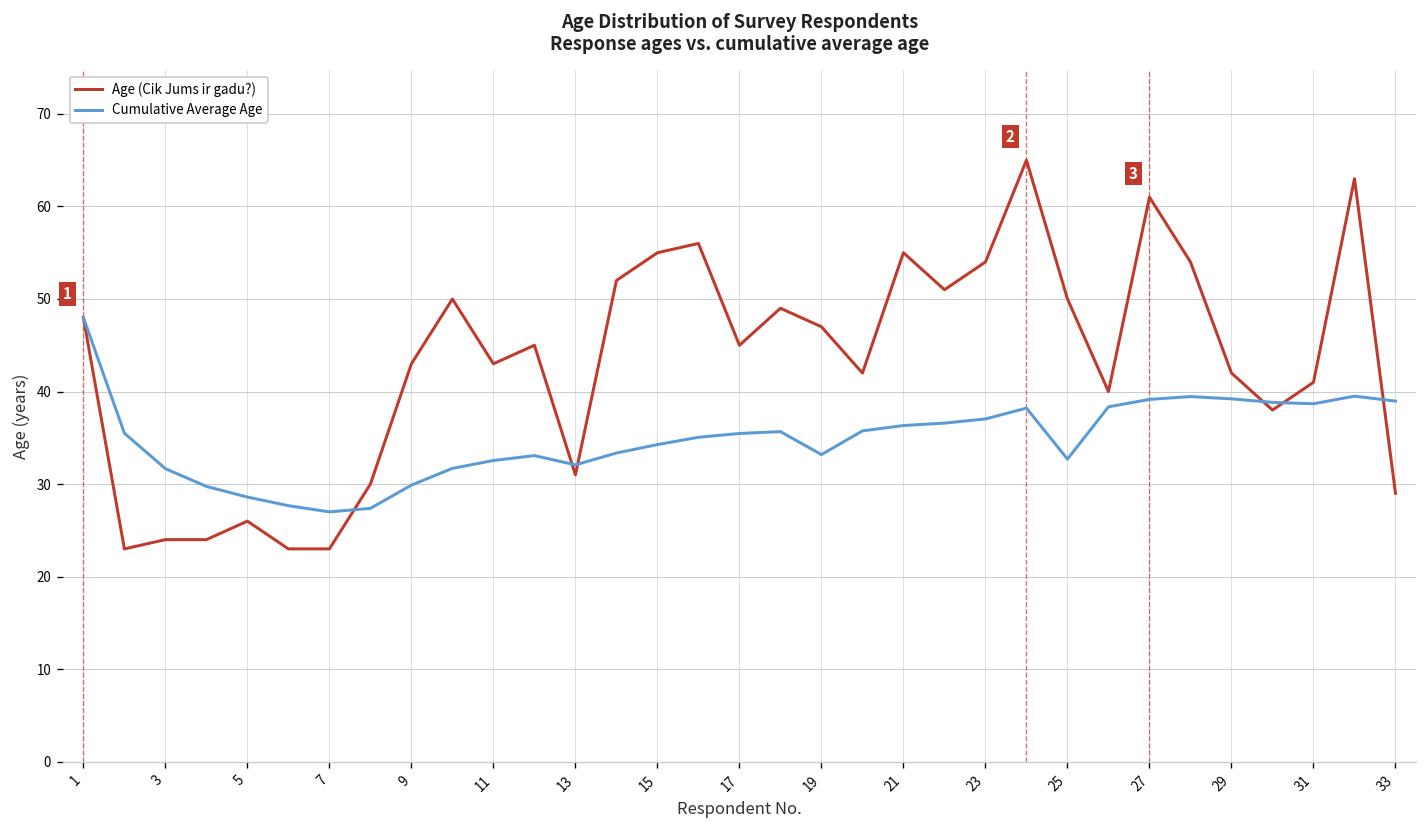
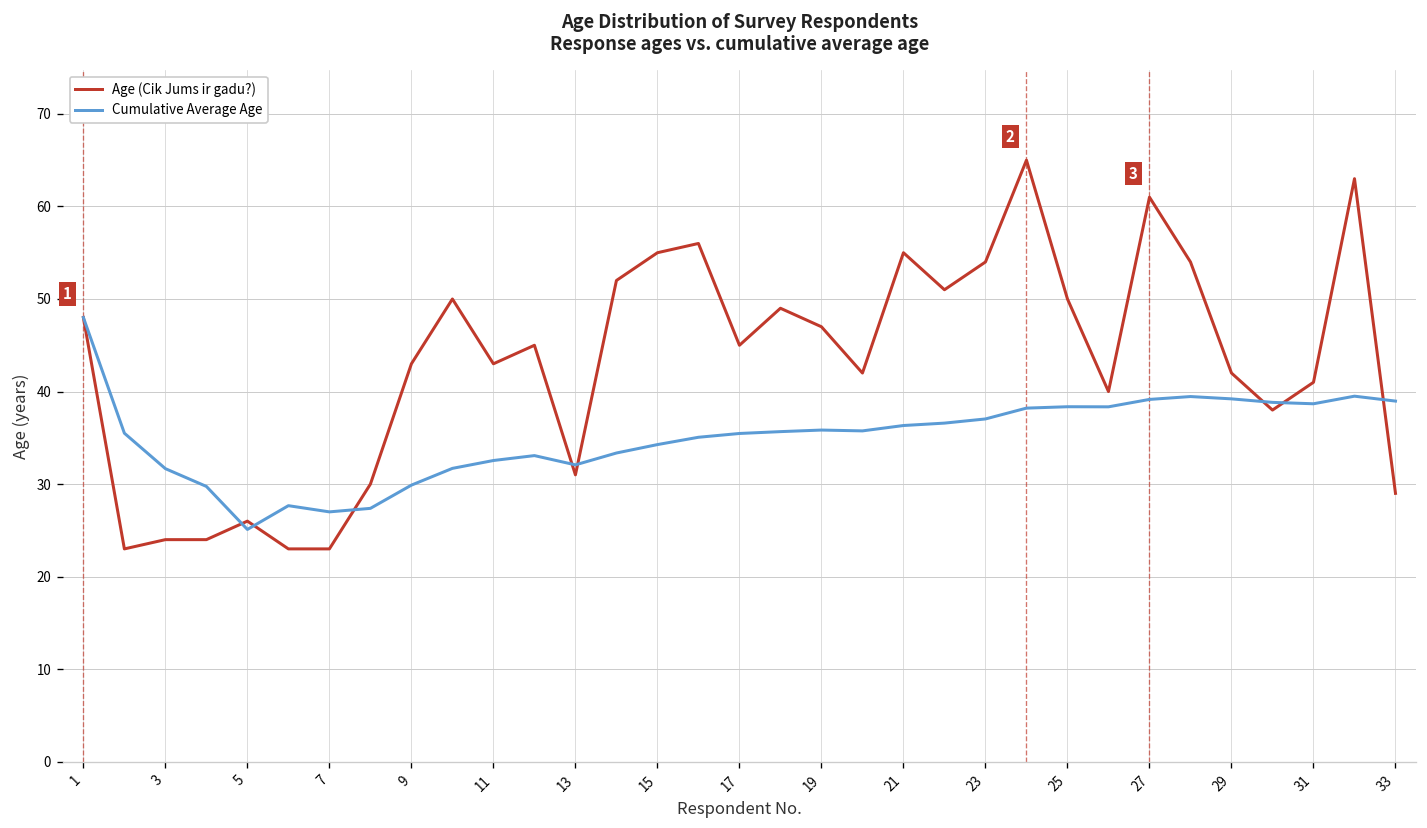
  {
    "Age (Cik Jums ir gadu?)": {
      "3": 24,
      "5": 26,
      "7": 23,
      "9": 43,
      "11": 43,
      "13": 31,
      "15": 55,
      "17": 45,
      "19": 47,
      "21": 55,
      "23": 54,
      "25": 50,
      "29": 42,
      "31": 41,
      "33": 29
    },
    "Cumulative Average Age": {
      "3": 32,
-     "5": 29,
+     "5": 25,
      "7": 27,
      "9": 30,
      "11": 33,
      "13": 32,
      "15": 34,
      "17": 35,
-     "19": 33,
+     "19": 36,
      "21": 36,
      "23": 37,
-     "25": 33,
+     "25": 38,
      "27": 39,
      "29": 39,
      "31": 39,
      "33": 39
    }
  }
